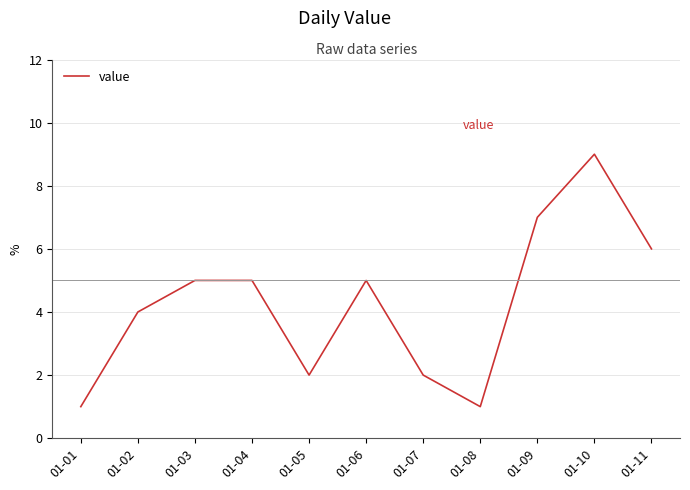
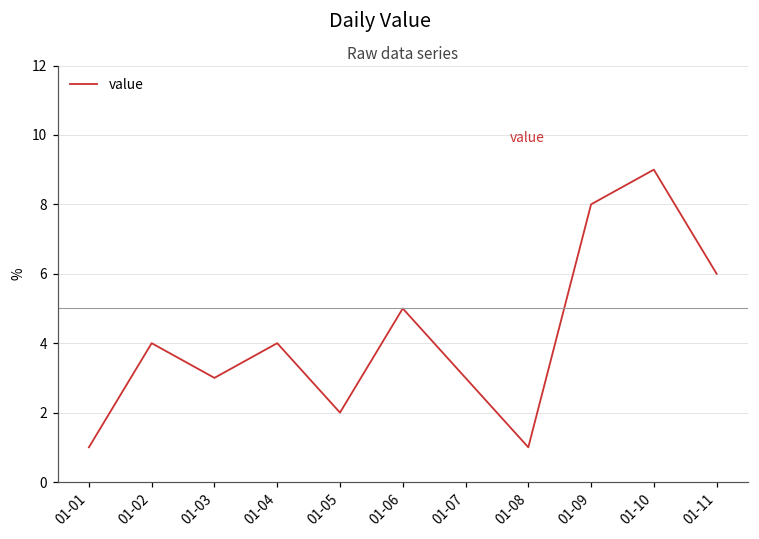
  {
    "01-01": 1,
    "01-02": 4,
-   "01-03": 5,
-   "01-04": 5,
+   "01-03": 3,
+   "01-04": 4,
    "01-05": 2,
    "01-06": 5,
-   "01-07": 2,
+   "01-07": 3,
    "01-08": 1,
-   "01-09": 7,
+   "01-09": 8,
    "01-10": 9,
    "01-11": 6
  }
